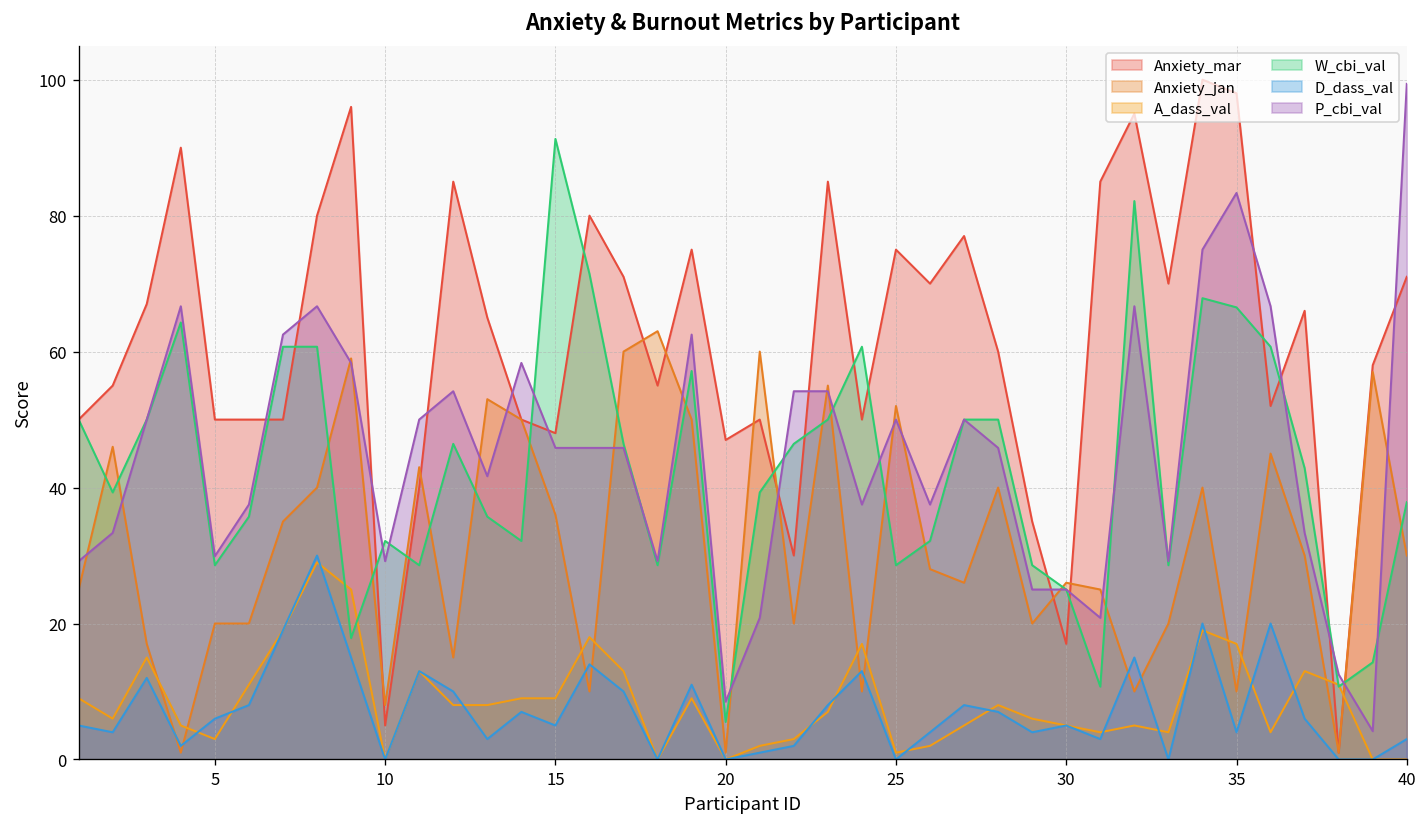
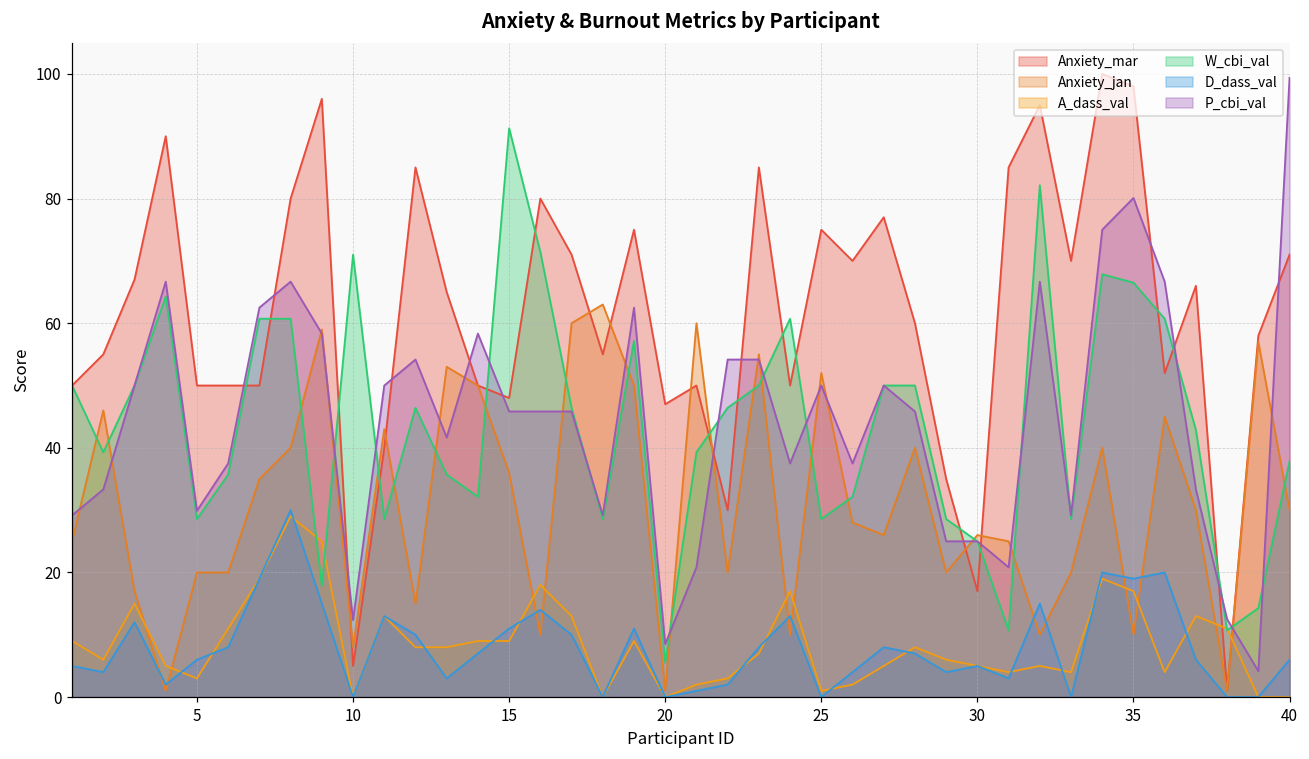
  {
    "W_cbi_val": {
      "5": 29,
-     "10": 32,
+     "10": 71,
      "15": 91,
      "20": 6,
      "25": 29,
      "35": 67,
      "40": 38
    },
    "D_dass_val": {
      "5": 6,
-     "15": 5,
+     "15": 11,
      "25": 0,
-     "35": 4,
-     "40": 3
+     "35": 19,
+     "40": 6
    },
    "P_cbi_val": {
      "5": 30,
-     "10": 29,
+     "10": 12,
      "15": 46,
      "20": 9,
      "25": 50,
-     "35": 83,
+     "35": 80,
      "40": 99
    }
  }
